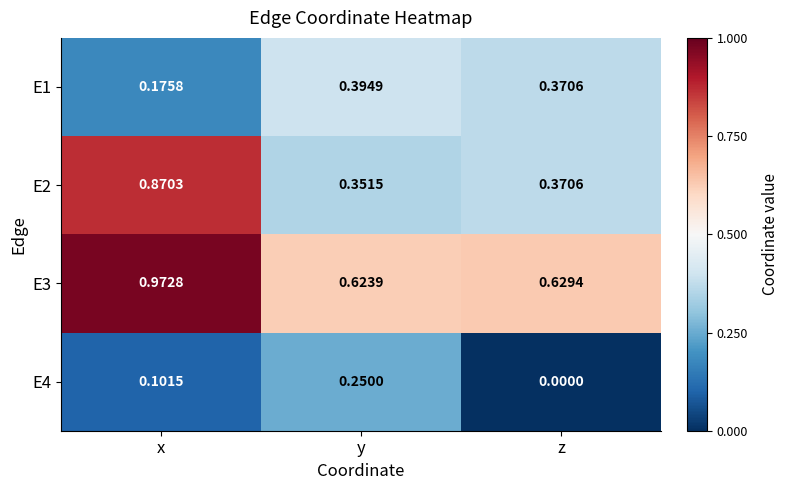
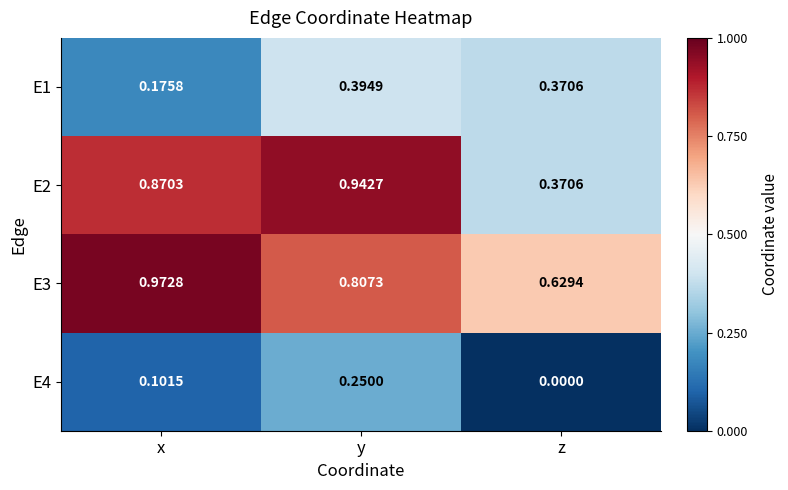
  {
    "E1": {
      "x": 0.1758,
      "y": 0.3949,
      "z": 0.3706
    },
    "E2": {
      "x": 0.8703,
-     "y": 0.3515,
+     "y": 0.9427,
      "z": 0.3706
    },
    "E3": {
      "x": 0.9728,
-     "y": 0.6239,
+     "y": 0.8073,
      "z": 0.6294
    },
    "E4": {
      "x": 0.1015,
      "y": 0.2500,
      "z": 0.0000
    }
  }
